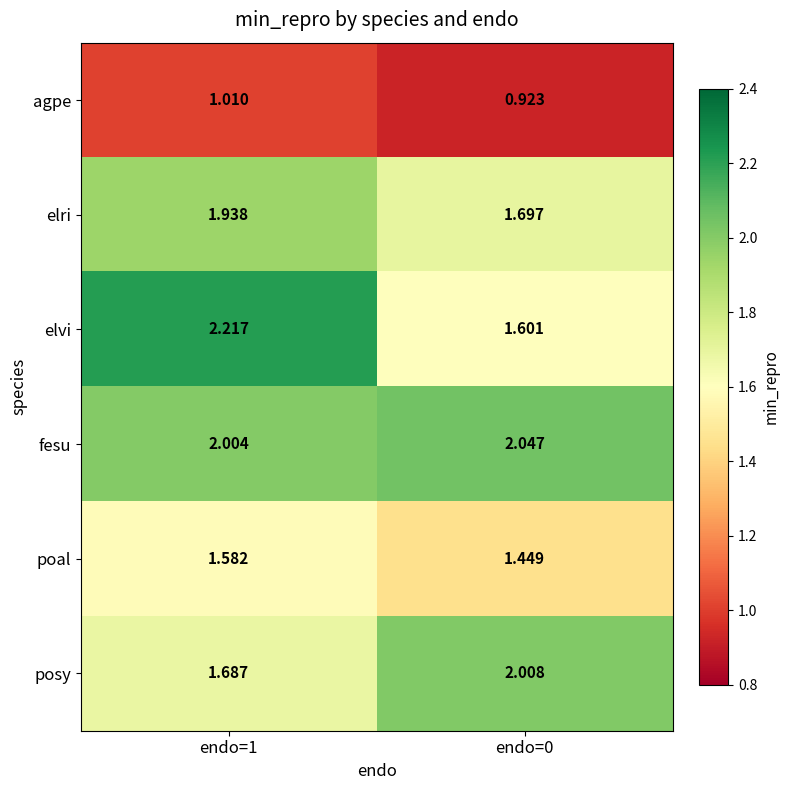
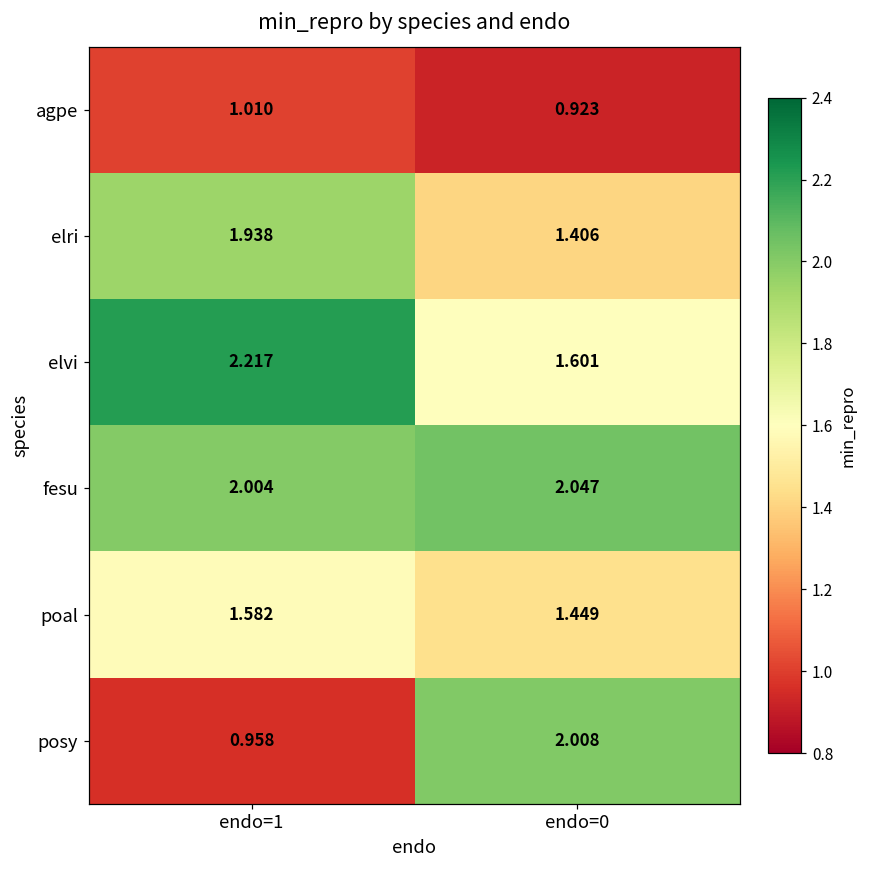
  {
    "agpe": {
      "endo=1": 1.010,
      "endo=0": 0.923
    },
    "elri": {
      "endo=1": 1.938,
-     "endo=0": 1.697
+     "endo=0": 1.406
    },
    "elvi": {
      "endo=1": 2.217,
      "endo=0": 1.601
    },
    "fesu": {
      "endo=1": 2.004,
      "endo=0": 2.047
    },
    "poal": {
      "endo=1": 1.582,
      "endo=0": 1.449
    },
    "posy": {
-     "endo=1": 1.687,
+     "endo=1": 0.958,
      "endo=0": 2.008
    }
  }
